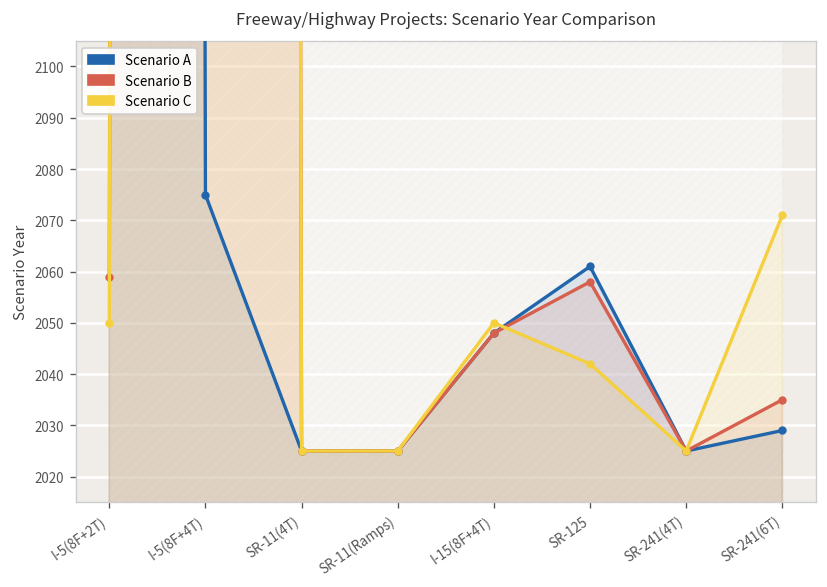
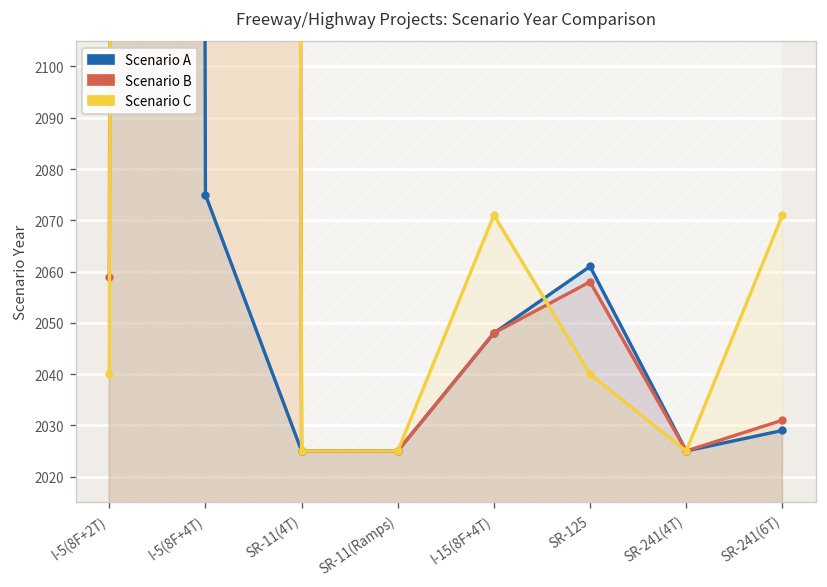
  {
    "Scenario A": {
      "I-5(8F+4T)": 2075,
      "SR-125": 2061,
      "SR-241(6T)": 2029
    },
    "Scenario B": {
      "I-5(8F+2T)": 2059,
      "SR-125": 2058,
-     "SR-241(6T)": 2035
+     "SR-241(6T)": 2031
    },
    "Scenario C": {
-     "I-5(8F+2T)": 2050,
-     "I-15(8F+4T)": 2050,
-     "SR-125": 2042,
+     "I-5(8F+2T)": 2040,
+     "I-15(8F+4T)": 2071,
+     "SR-125": 2040,
      "SR-241(6T)": 2071
    }
  }
